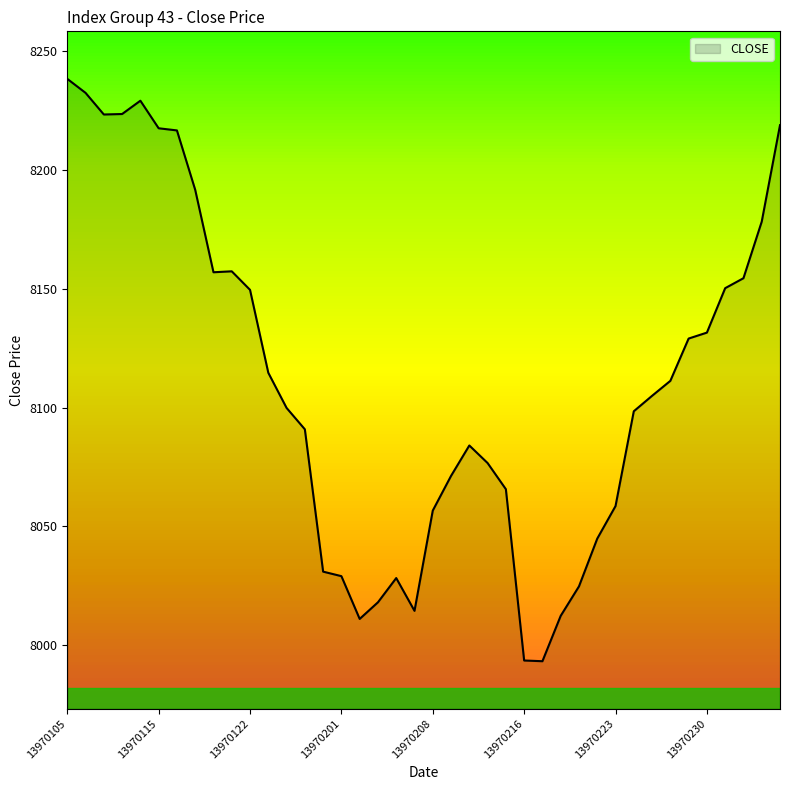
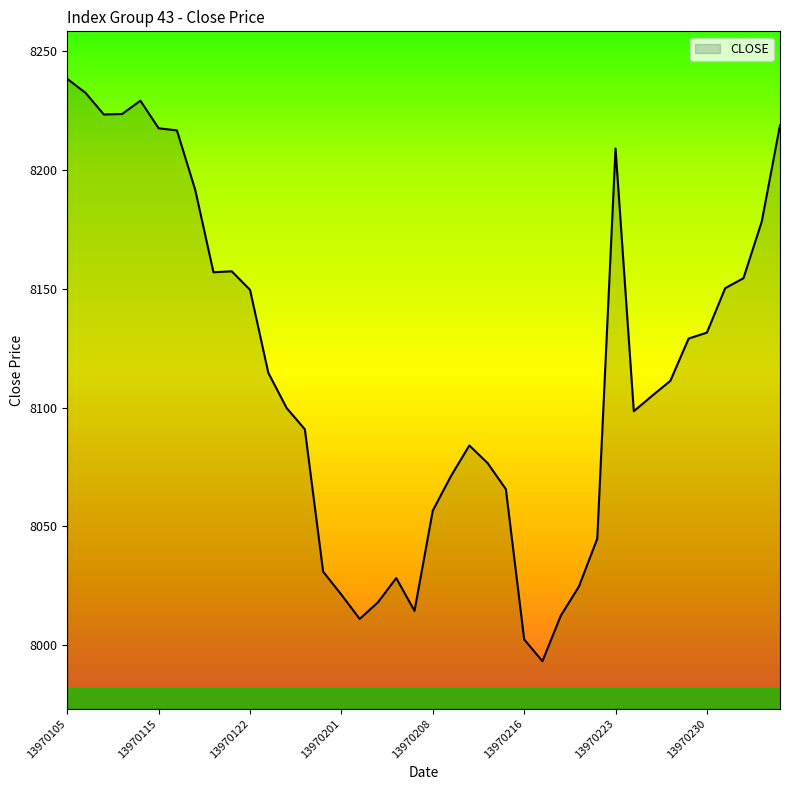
  {
    "13970105": 8238,
    "13970115": 8218,
    "13970122": 8150,
-   "13970201": 8029,
+   "13970201": 8021,
    "13970208": 8057,
-   "13970216": 7994,
-   "13970223": 8059,
+   "13970216": 8003,
+   "13970223": 8209,
    "13970230": 8132
  }
